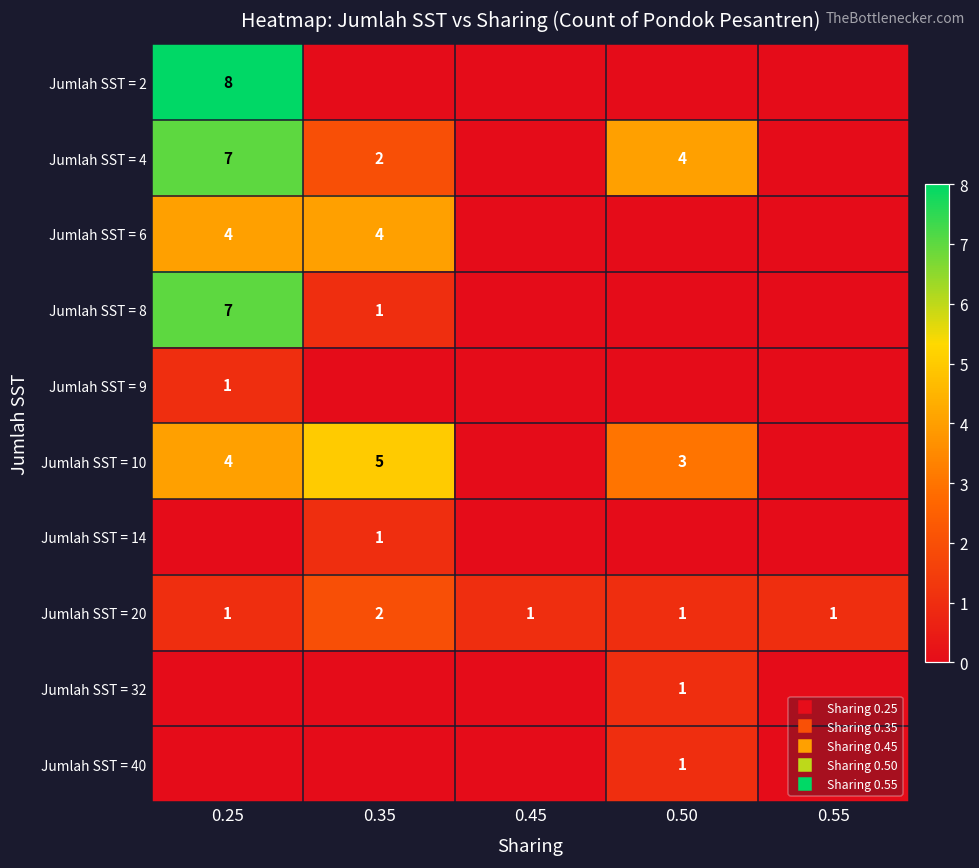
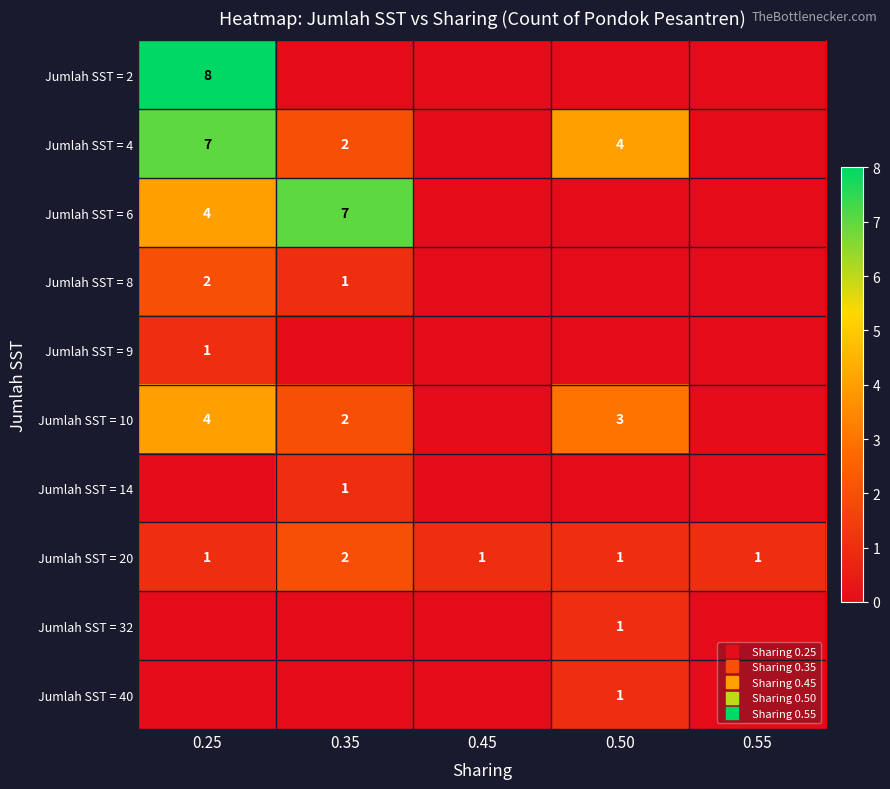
  {
    "Jumlah SST = 2": {
      "0.25": 8
    },
    "Jumlah SST = 4": {
      "0.25": 7,
      "0.35": 2,
      "0.50": 4
    },
    "Jumlah SST = 6": {
      "0.25": 4,
-     "0.35": 4
+     "0.35": 7
    },
    "Jumlah SST = 8": {
-     "0.25": 7,
+     "0.25": 2,
      "0.35": 1
    },
    "Jumlah SST = 9": {
      "0.25": 1
    },
    "Jumlah SST = 10": {
      "0.25": 4,
-     "0.35": 5,
+     "0.35": 2,
      "0.50": 3
    },
    "Jumlah SST = 14": {
      "0.35": 1
    },
    "Jumlah SST = 20": {
      "0.25": 1,
      "0.35": 2,
      "0.45": 1,
      "0.50": 1,
      "0.55": 1
    },
    "Jumlah SST = 32": {
      "0.50": 1
    },
    "Jumlah SST = 40": {
      "0.50": 1
    }
  }
